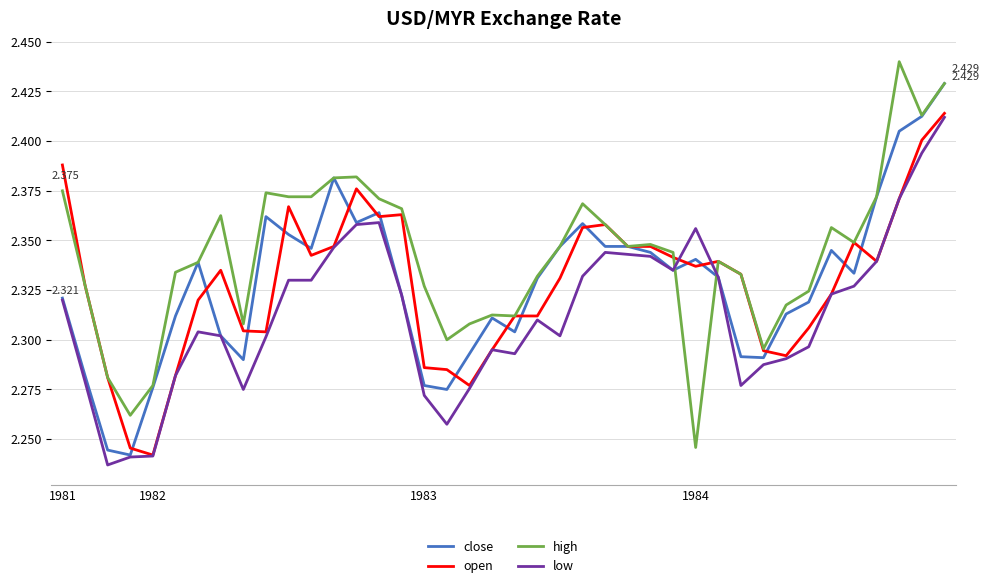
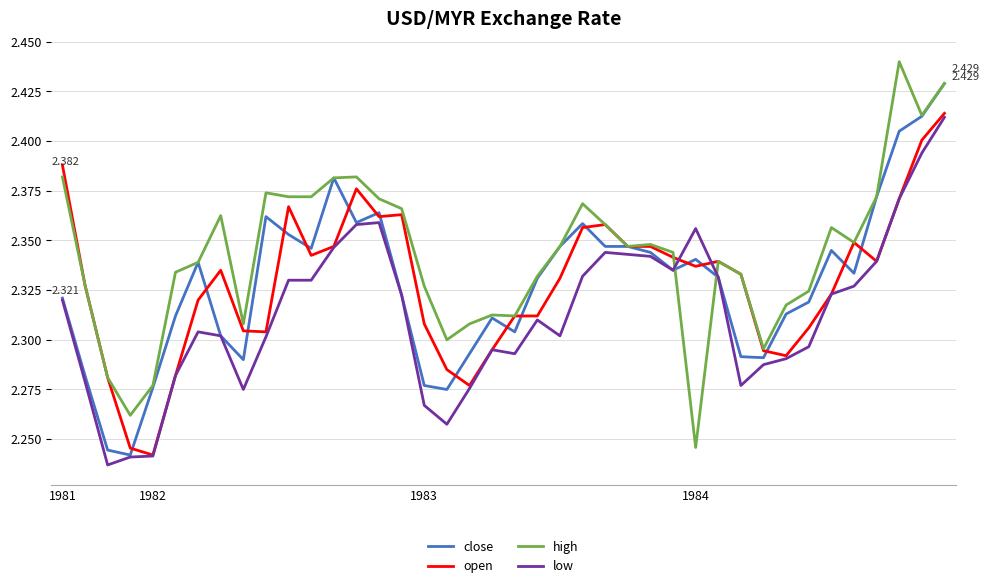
  {
    "close": {
      "1983": 2.277,
      "1984": 2.341
    },
    "open": {
-     "1983": 2.286,
+     "1983": 2.308,
      "1984": 2.337
    },
    "high": {
-     "1981": 2.375
+     "1981": 2.382
    },
    "low": {
-     "1983": 2.272,
+     "1983": 2.267,
      "1984": 2.356
    }
  }
